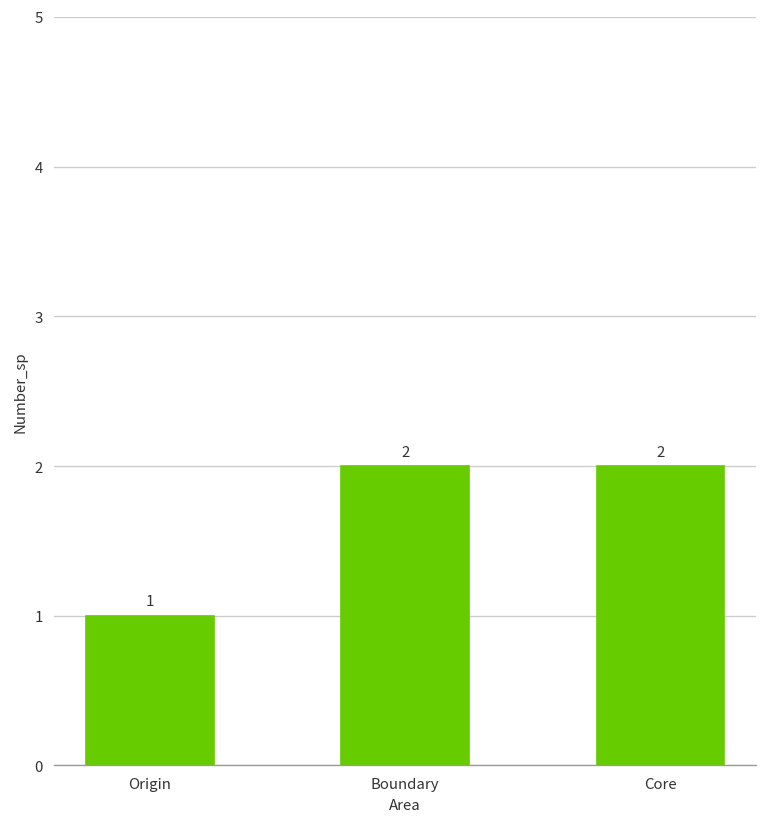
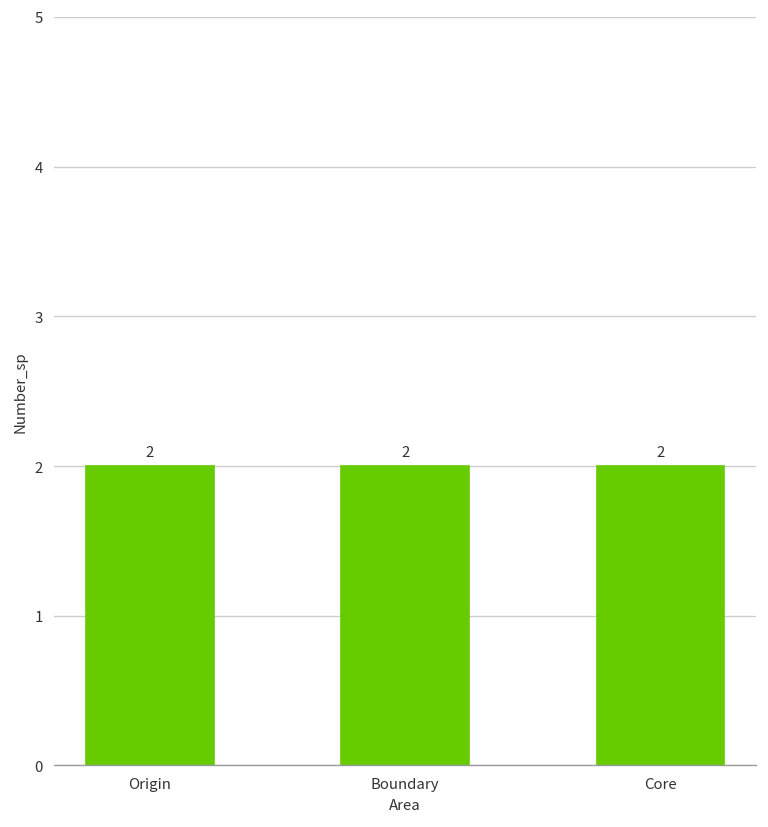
  {
-   "Origin": 1,
+   "Origin": 2,
    "Boundary": 2,
    "Core": 2
  }
